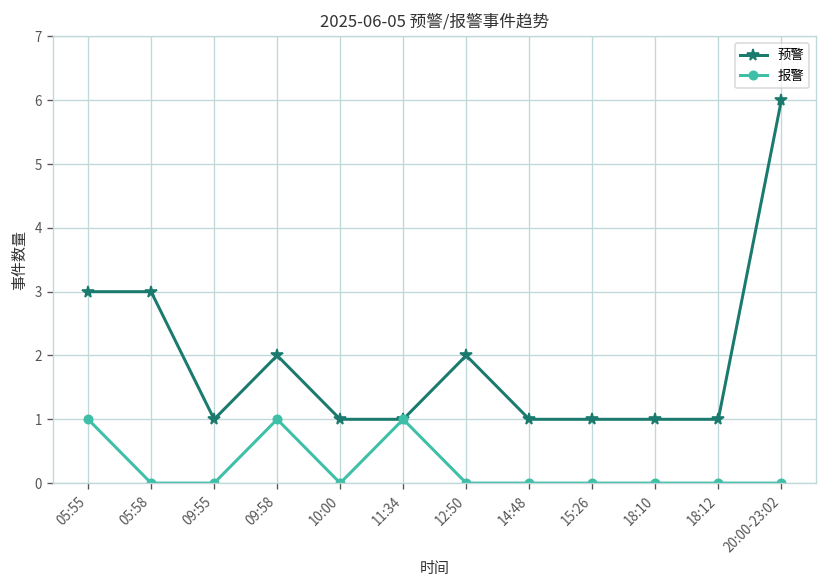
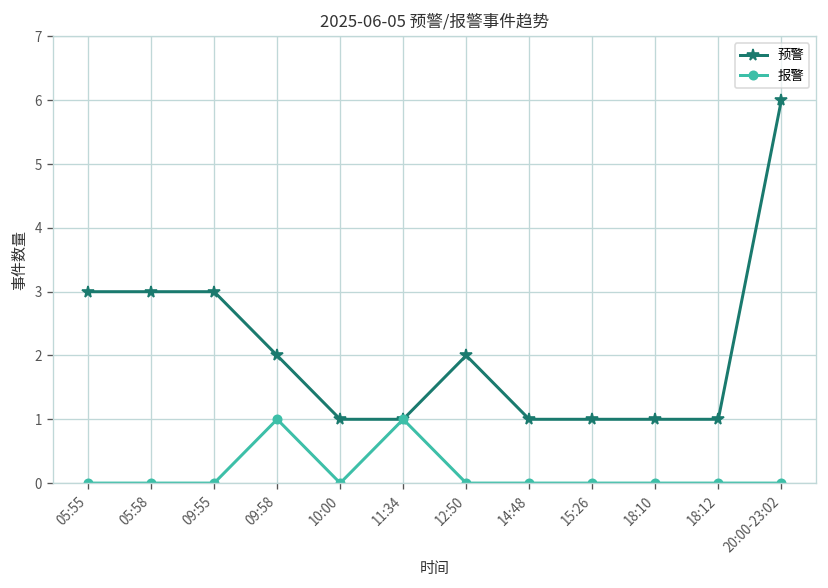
  {
    "预警": {
      "05:55": 3,
      "05:58": 3,
-     "09:55": 1,
+     "09:55": 3,
      "09:58": 2,
      "10:00": 1,
      "12:50": 2,
      "14:48": 1,
      "15:26": 1,
      "18:10": 1,
      "18:12": 1,
      "20:00-23:02": 6
    },
    "报警": {
-     "05:55": 1,
+     "05:55": 0,
      "05:58": 0,
      "09:55": 0,
      "09:58": 1,
      "10:00": 0,
      "12:50": 0,
      "14:48": 0,
      "15:26": 0,
      "18:10": 0,
      "18:12": 0,
      "20:00-23:02": 0
    }
  }
